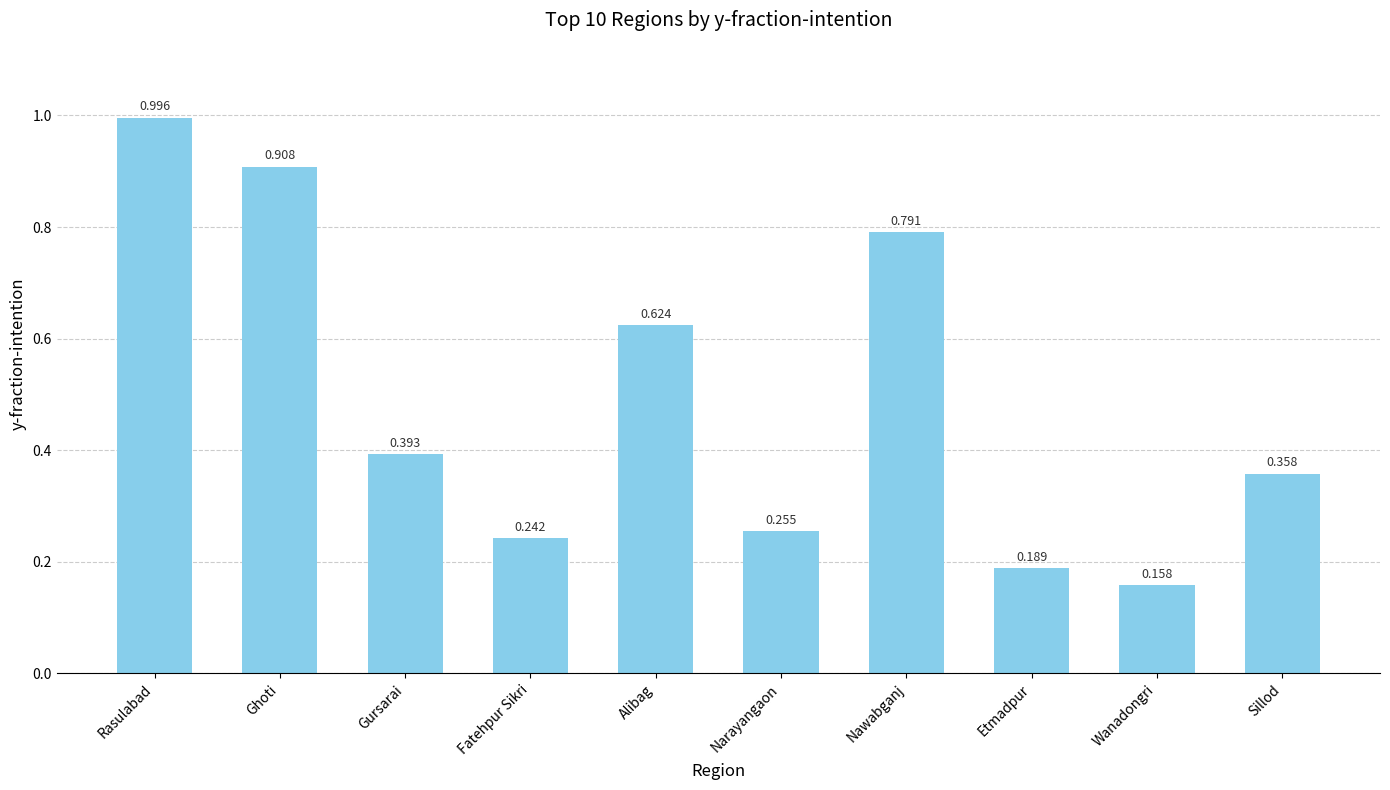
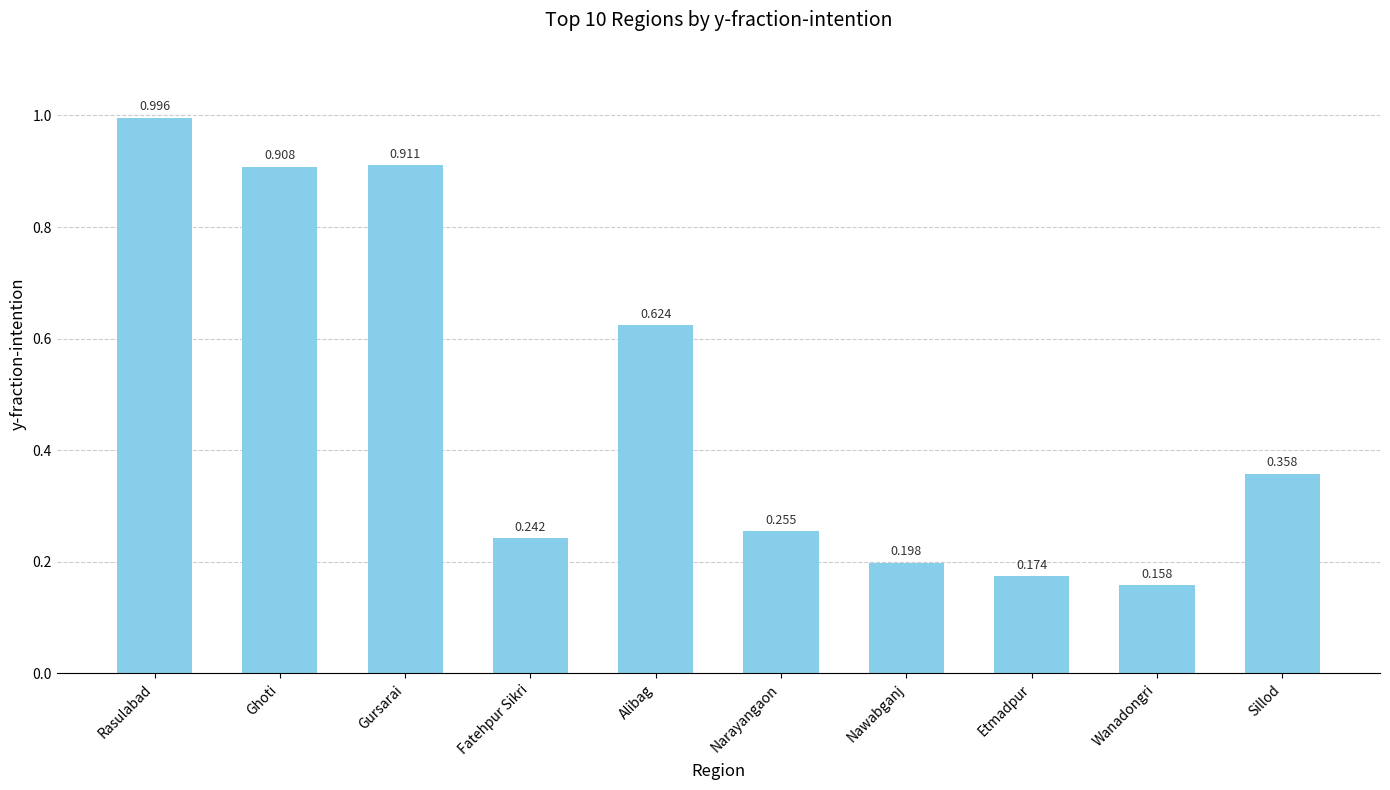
  {
    "Rasulabad": 0.996,
    "Ghoti": 0.908,
-   "Gursarai": 0.393,
+   "Gursarai": 0.911,
    "Fatehpur Sikri": 0.242,
    "Alibag": 0.624,
    "Narayangaon": 0.255,
-   "Nawabganj": 0.791,
-   "Etmadpur": 0.189,
+   "Nawabganj": 0.198,
+   "Etmadpur": 0.174,
    "Wanadongri": 0.158,
    "Sillod": 0.358
  }
